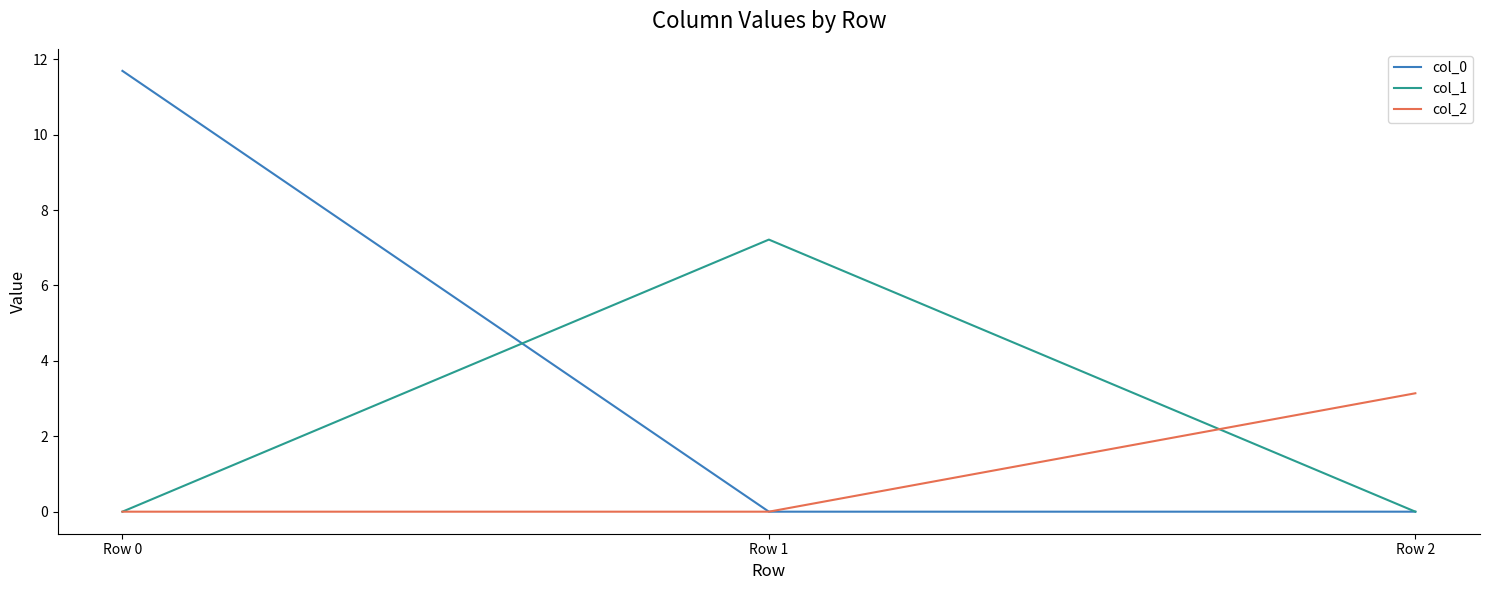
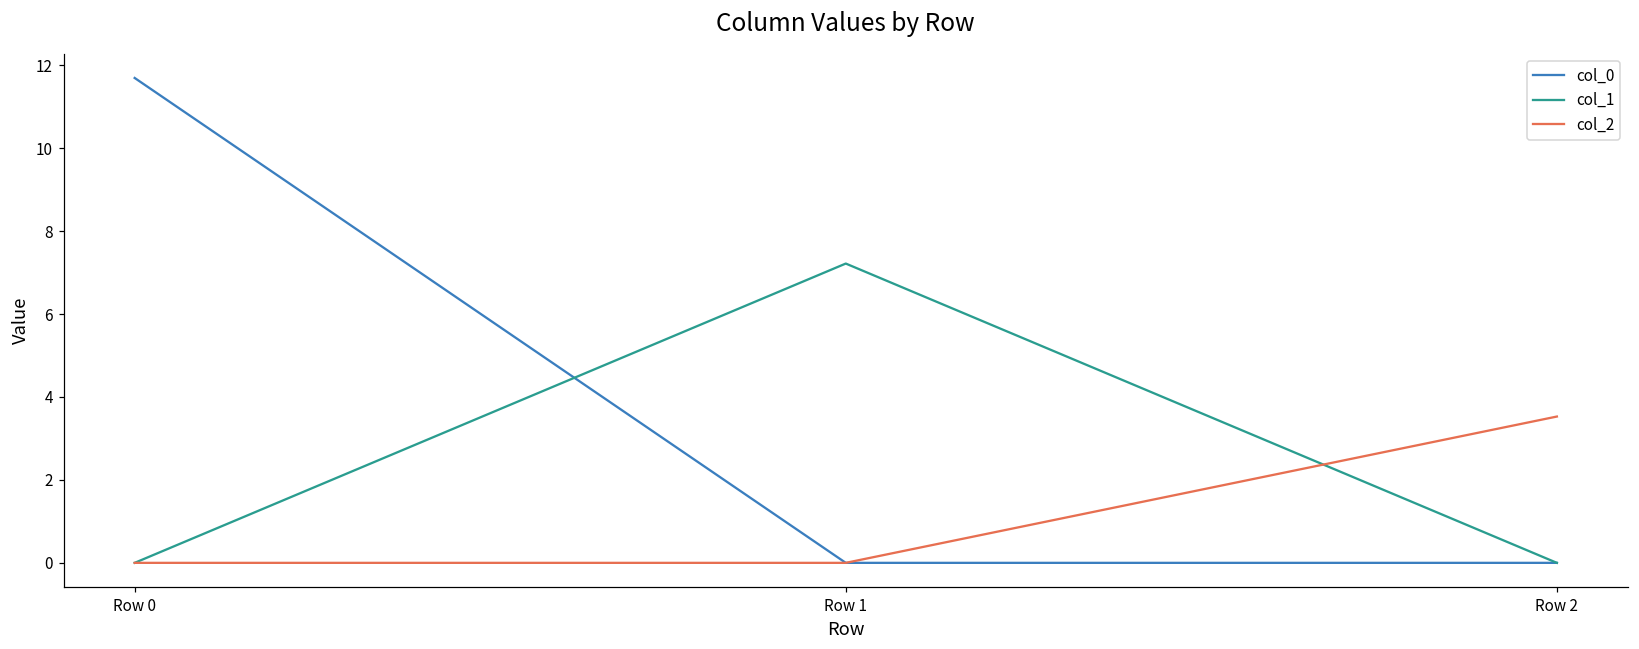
  {
    "col_2": {
-     "Row 2": 3.1
+     "Row 2": 3.5
    }
  }
